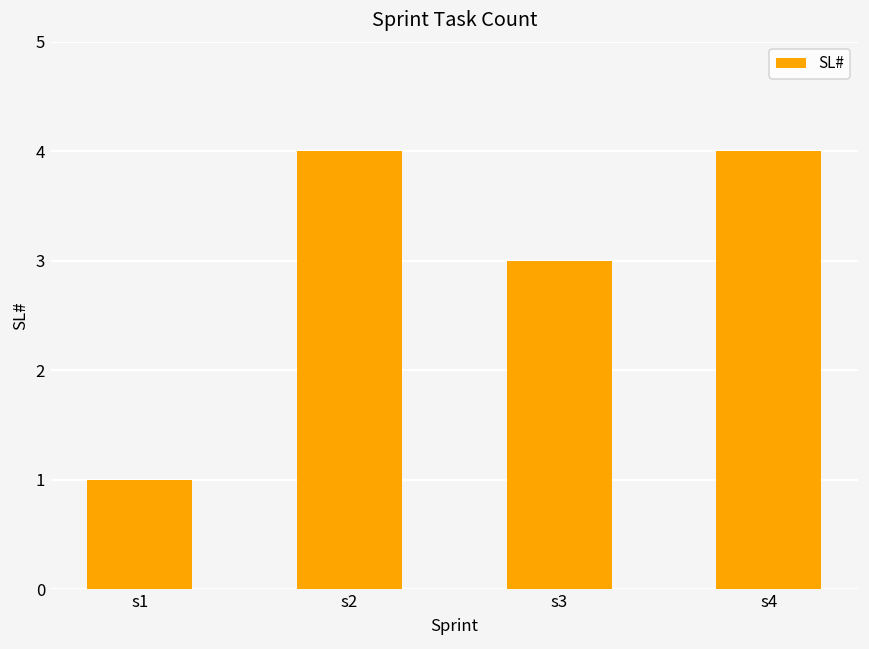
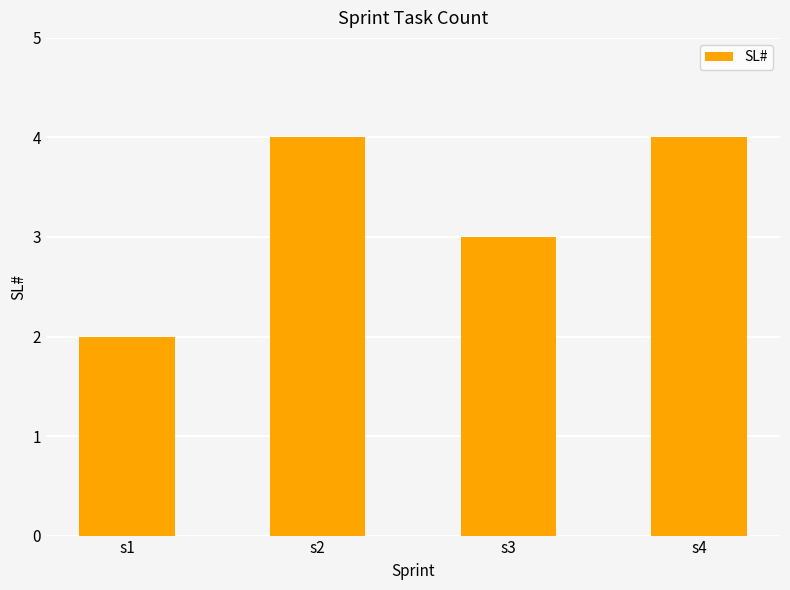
  {
-   "s1": 1,
+   "s1": 2,
    "s2": 4,
    "s3": 3,
    "s4": 4
  }
